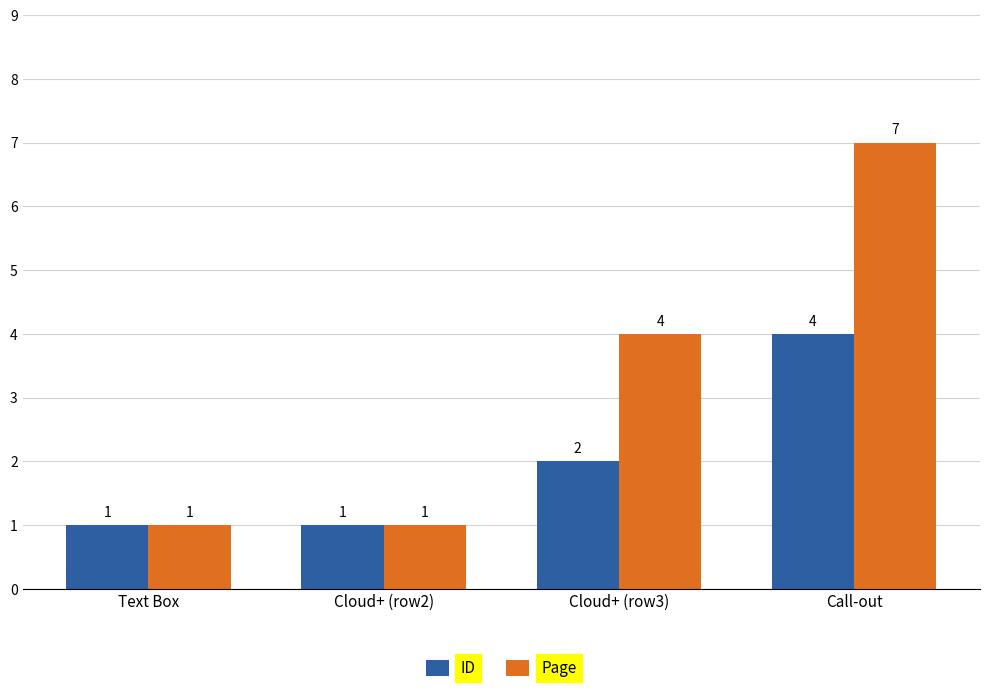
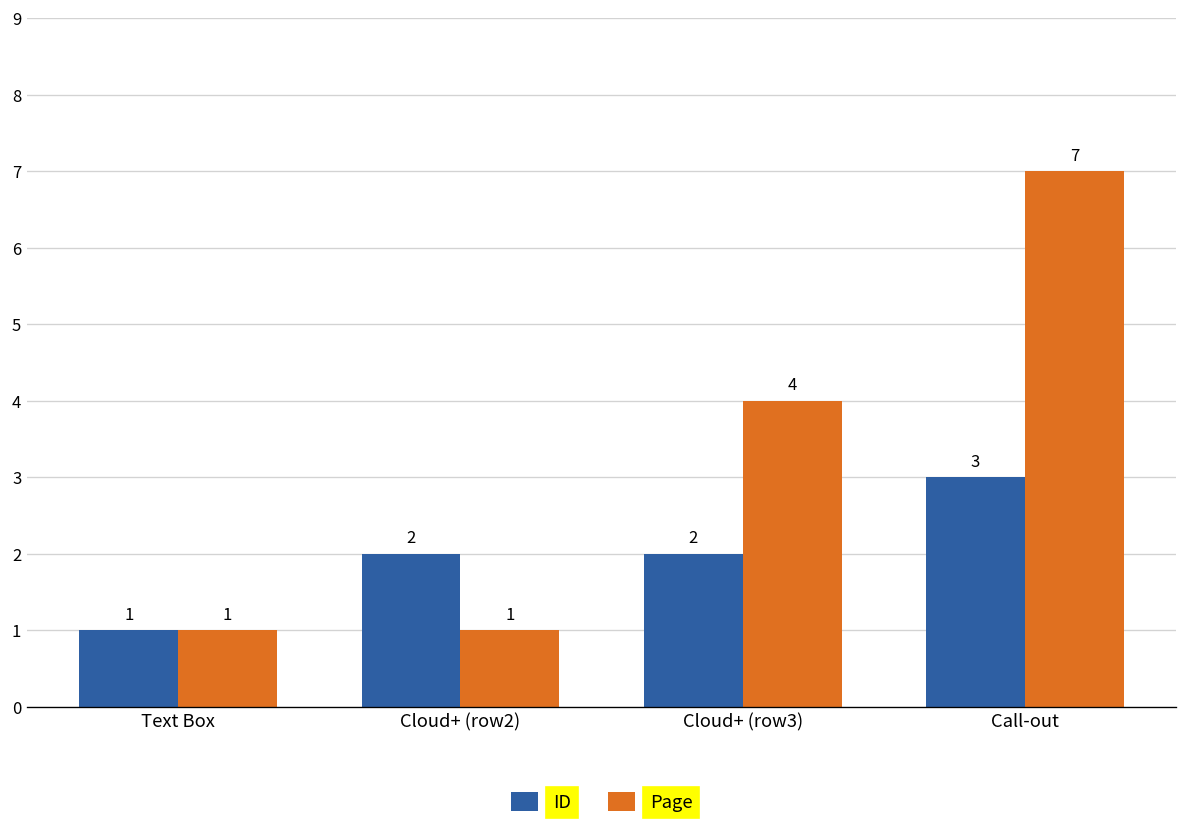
  {
    "ID": {
      "Text Box": 1,
-     "Cloud+ (row2)": 1,
+     "Cloud+ (row2)": 2,
      "Cloud+ (row3)": 2,
-     "Call-out": 4
+     "Call-out": 3
    },
    "Page": {
      "Text Box": 1,
      "Cloud+ (row2)": 1,
      "Cloud+ (row3)": 4,
      "Call-out": 7
    }
  }
